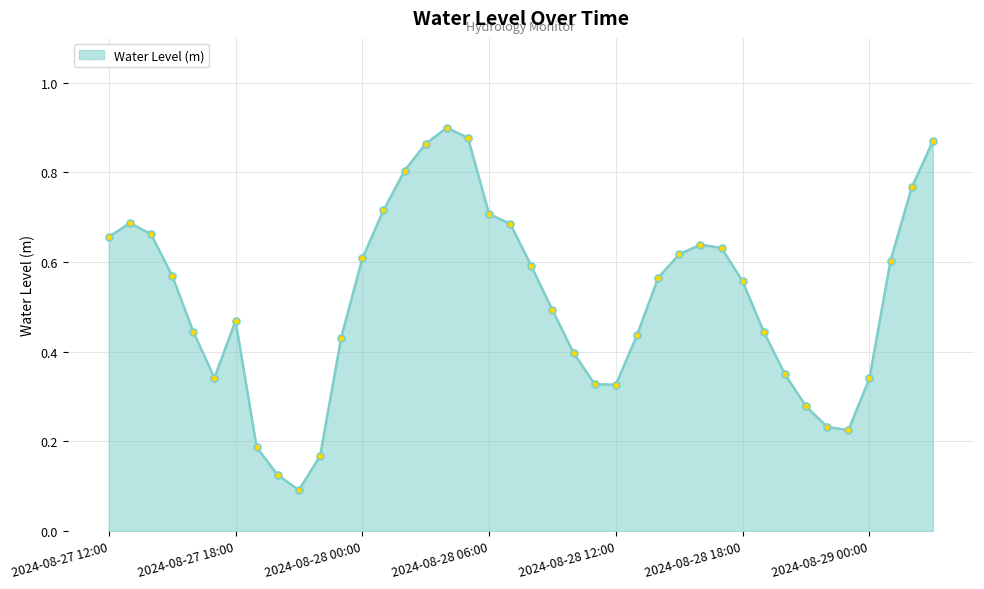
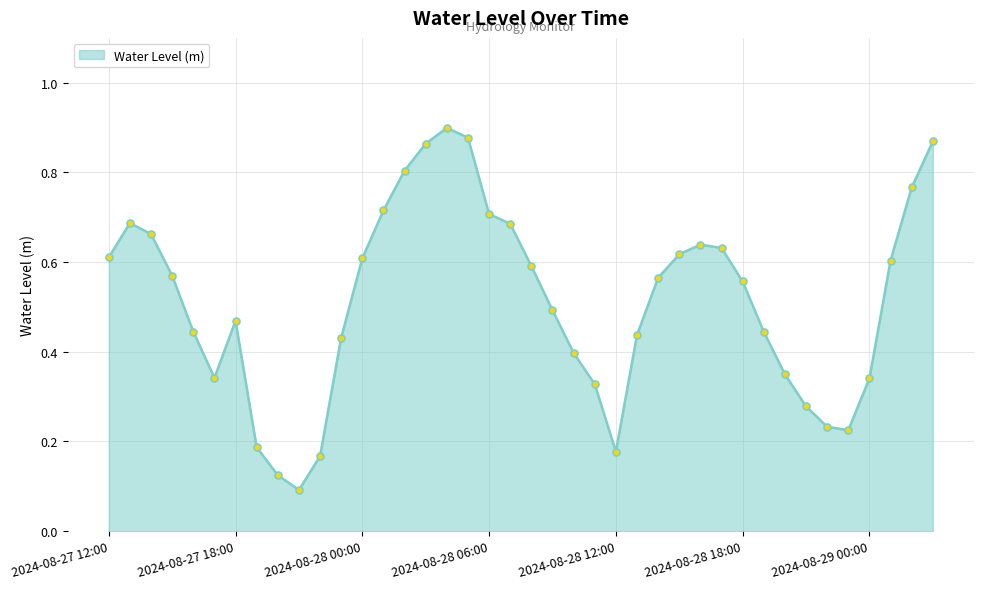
  {
-   "2024-08-27 12:00": 0.66,
+   "2024-08-27 12:00": 0.61,
    "2024-08-27 18:00": 0.47,
    "2024-08-28 00:00": 0.61,
    "2024-08-28 06:00": 0.71,
-   "2024-08-28 12:00": 0.33,
+   "2024-08-28 12:00": 0.18,
    "2024-08-28 18:00": 0.56,
    "2024-08-29 00:00": 0.34
  }
